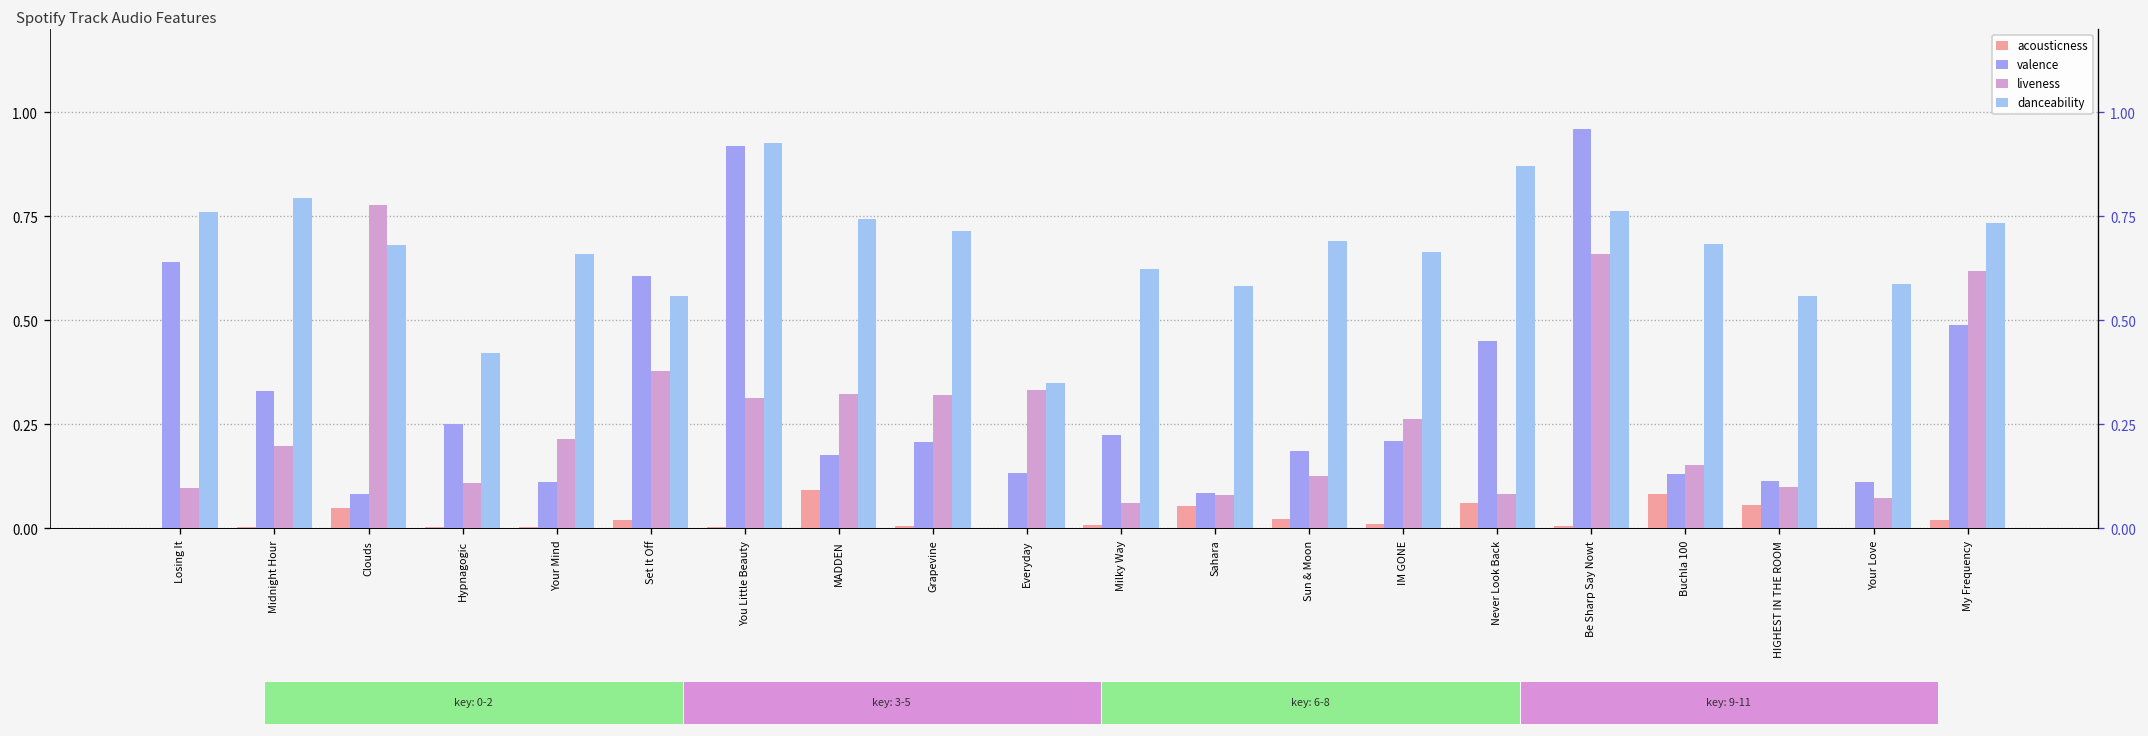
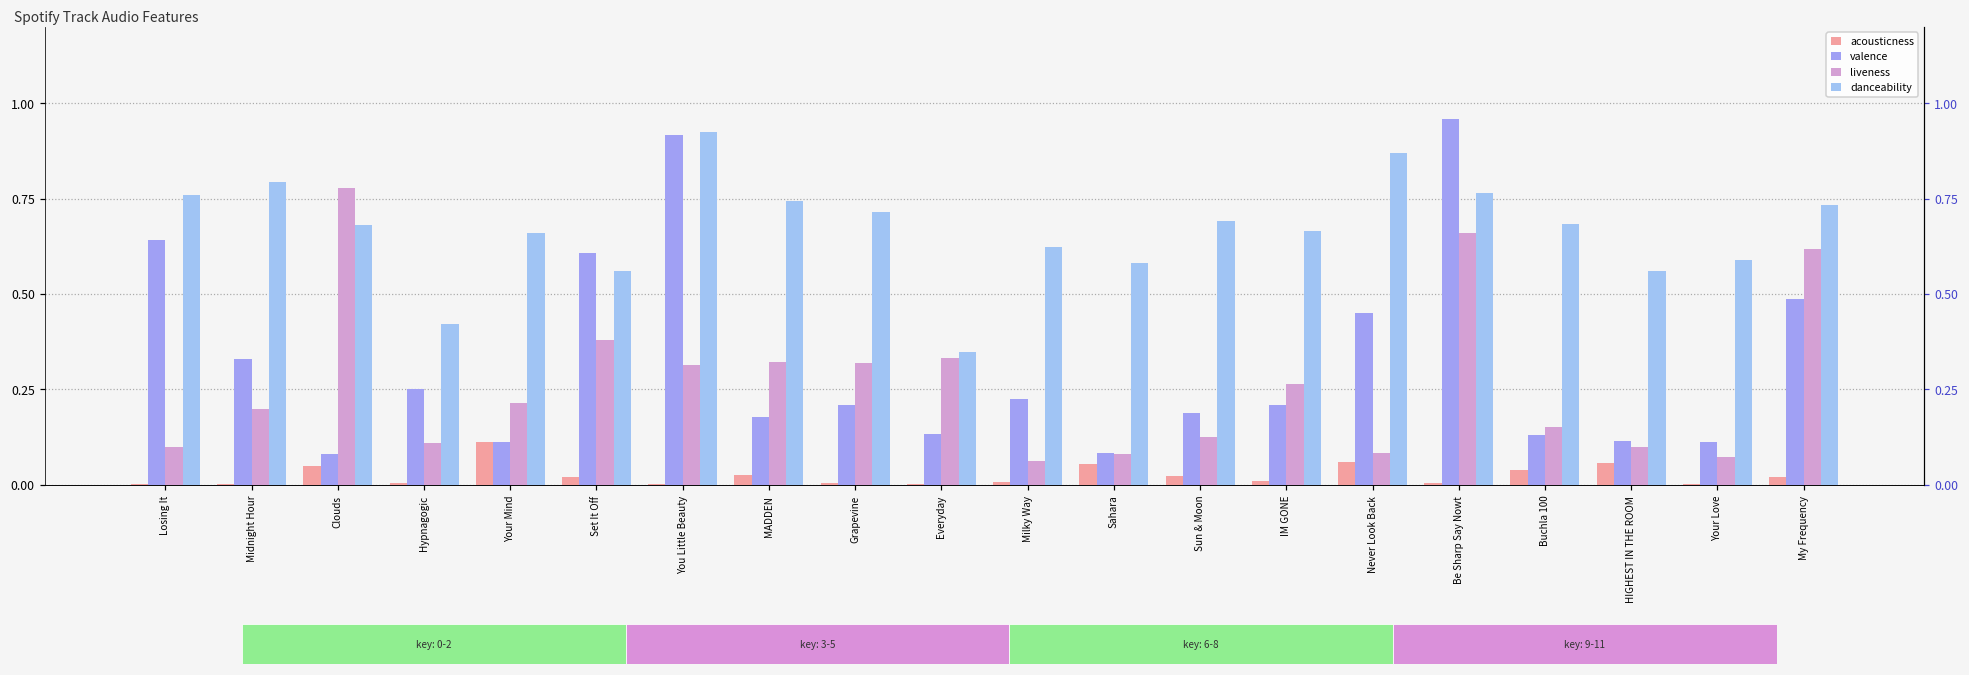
  {
    "acousticness": {
      "Clouds": 0.05,
-     "Your Mind": 0.00,
+     "Your Mind": 0.11,
      "Set It Off": 0.02,
-     "MADDEN": 0.09,
+     "MADDEN": 0.03,
      "Milky Way": 0.01,
      "Sahara": 0.05,
      "Sun & Moon": 0.02,
      "IM GONE": 0.01,
      "Never Look Back": 0.06,
-     "Buchla 100": 0.08,
+     "Buchla 100": 0.04,
      "HIGHEST IN THE ROOM": 0.06,
      "My Frequency": 0.02
    },
    "liveness": {
      "Losing It": 0.10,
      "Midnight Hour": 0.20,
      "Clouds": 0.78,
      "Hypnagogic": 0.11,
      "Your Mind": 0.22,
      "Set It Off": 0.38,
      "You Little Beauty": 0.31,
      "MADDEN": 0.32,
      "Grapevine": 0.32,
      "Everyday": 0.33,
      "Milky Way": 0.06,
      "Sahara": 0.08,
      "Sun & Moon": 0.13,
      "IM GONE": 0.26,
      "Never Look Back": 0.08,
      "Be Sharp Say Nowt": 0.66,
      "Buchla 100": 0.15,
      "HIGHEST IN THE ROOM": 0.10,
      "Your Love": 0.07,
      "My Frequency": 0.62
    }
  }
